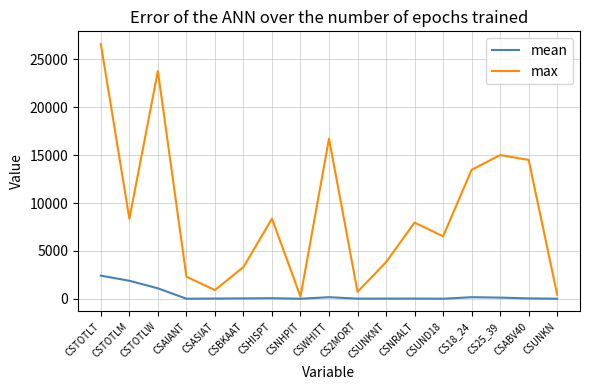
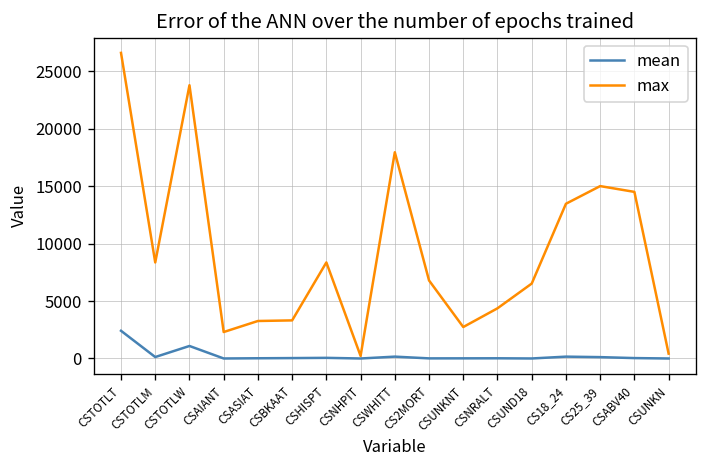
  {
    "mean": {
      "CSTOTLT": 2000,
-     "CSTOTLM": 2000,
+     "CSTOTLM": 0,
      "CSTOTLW": 1000,
      "CSAIANT": 0,
      "CSASIAT": 0,
      "CSBKAAT": 0,
      "CSHISPT": 0,
      "CSWHITT": 0,
      "CS2MORT": 0,
      "CSUNKNT": 0,
      "CSNRALT": 0,
      "CSUND18": 0,
      "CS18_24": 0,
      "CS25_39": 0,
      "CSABV40": 0,
      "CSUNKN": 0
    },
    "max": {
      "CSTOTLT": 27000,
      "CSTOTLM": 8000,
      "CSTOTLW": 24000,
      "CSAIANT": 2000,
-     "CSASIAT": 1000,
+     "CSASIAT": 3000,
      "CSBKAAT": 3000,
      "CSHISPT": 8000,
-     "CSWHITT": 17000,
-     "CS2MORT": 1000,
-     "CSUNKNT": 4000,
-     "CSNRALT": 8000,
+     "CSWHITT": 18000,
+     "CS2MORT": 7000,
+     "CSUNKNT": 3000,
+     "CSNRALT": 4000,
      "CSUND18": 7000,
      "CS18_24": 13000,
      "CS25_39": 15000,
      "CSABV40": 15000,
      "CSUNKN": 0
    }
  }
